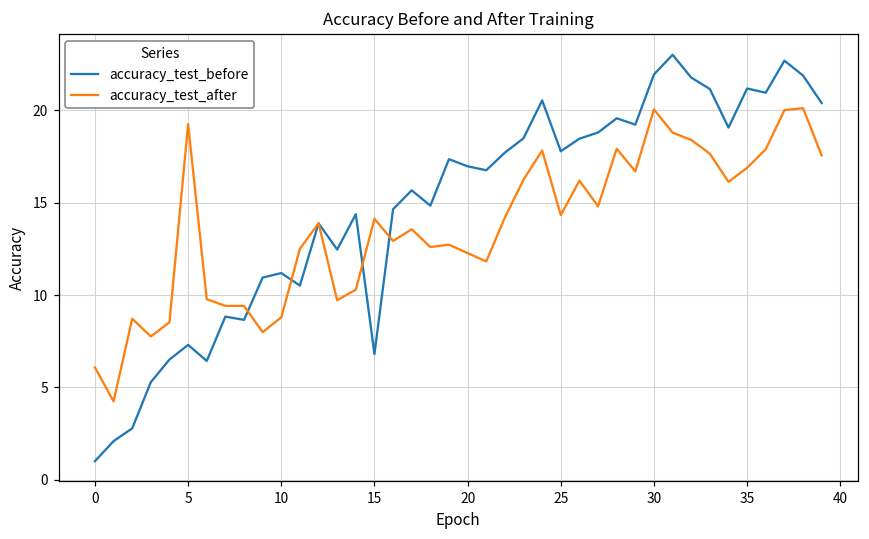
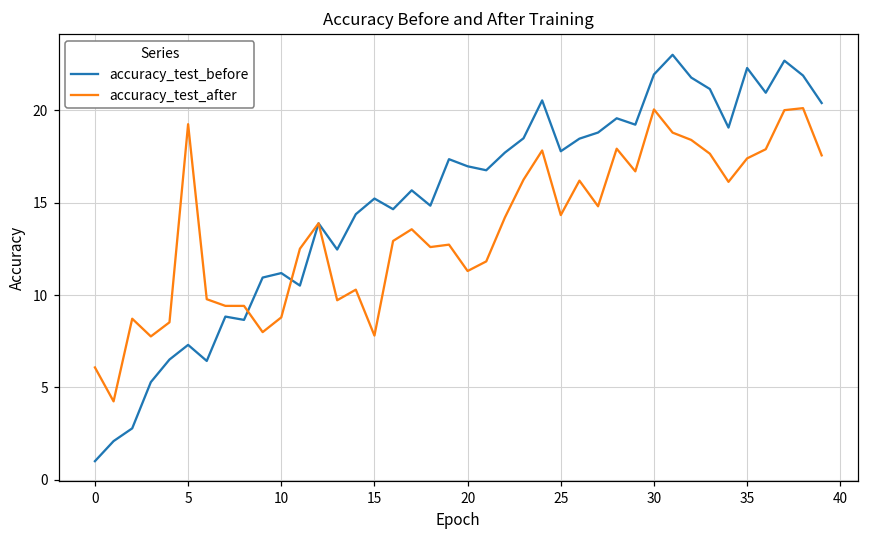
  {
    "accuracy_test_before": {
      "0": 1.0,
      "5": 7.3,
      "10": 11.2,
-     "15": 6.8,
+     "15": 15.2,
      "20": 17.0,
      "25": 17.8,
      "30": 21.9,
-     "35": 21.2
+     "35": 22.3
    },
    "accuracy_test_after": {
      "0": 6.1,
      "5": 19.3,
      "10": 8.8,
-     "15": 14.1,
-     "20": 12.3,
+     "15": 7.8,
+     "20": 11.3,
      "25": 14.3,
      "30": 20.1,
-     "35": 16.9
+     "35": 17.4
    }
  }
